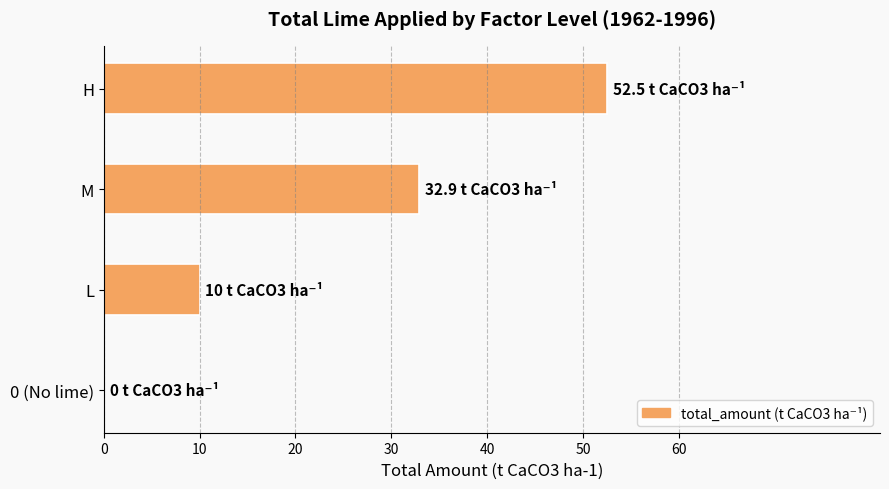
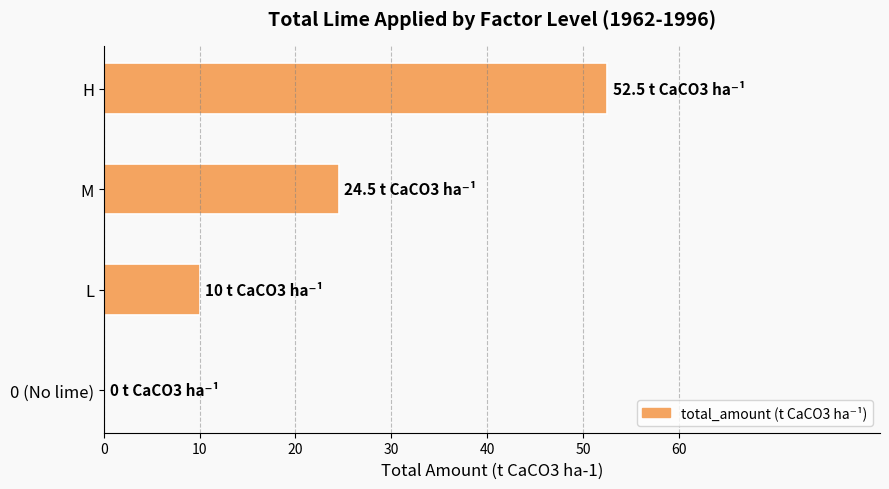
  {
    "H": 52.5,
-   "M": 32.9,
+   "M": 24.5,
    "L": 10,
    "0 (No lime)": 0
  }
